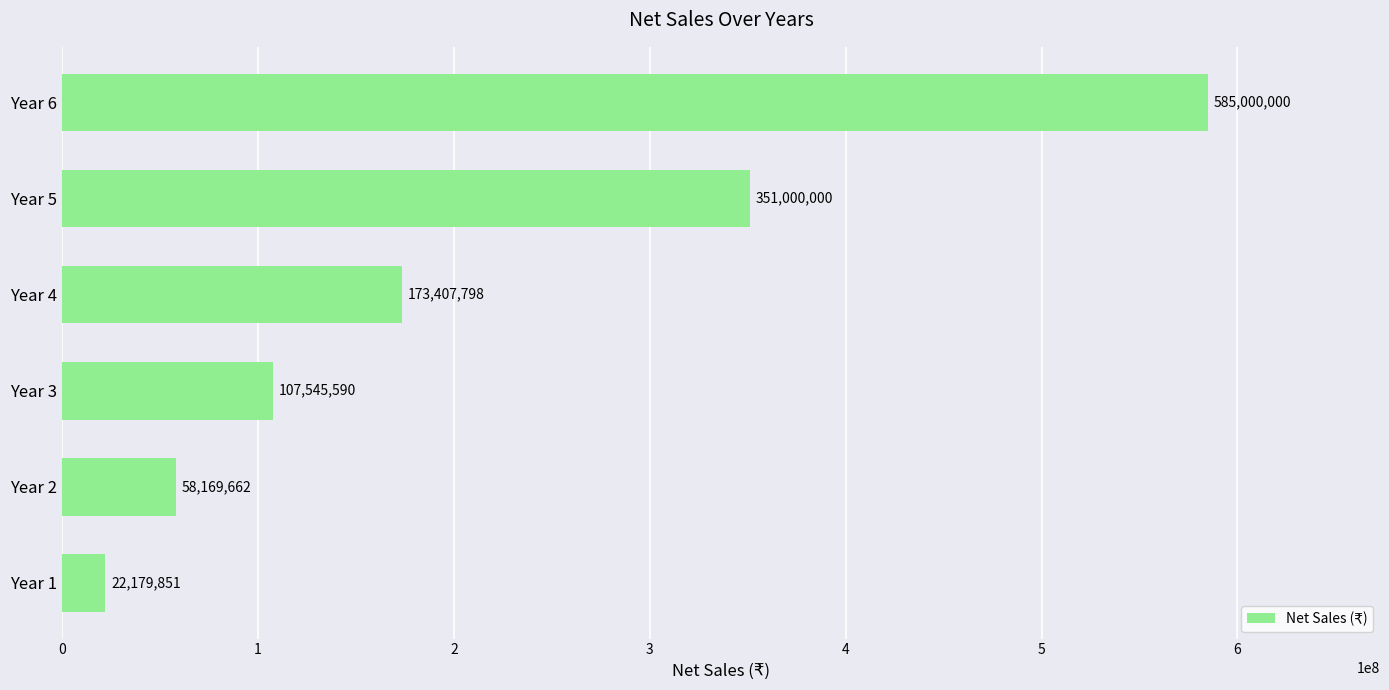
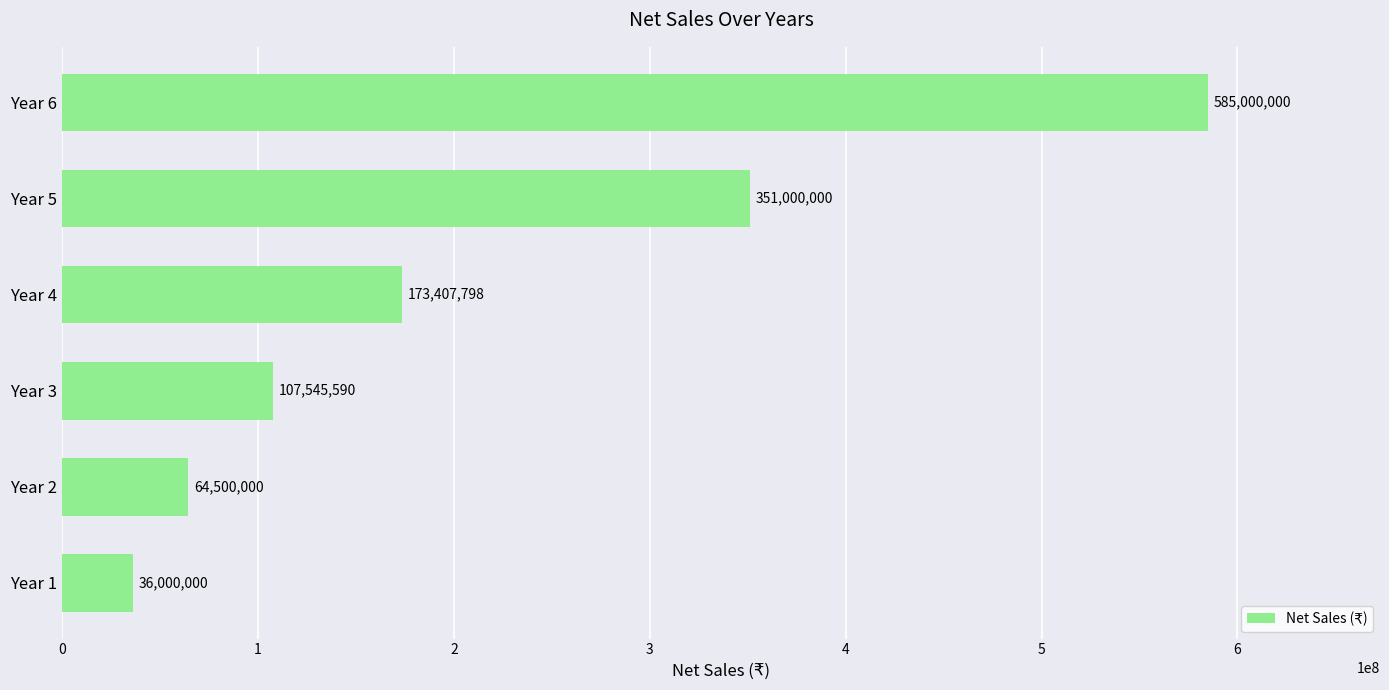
  {
    "Year 6": "585,000,000",
    "Year 5": "351,000,000",
    "Year 4": "173,407,798",
    "Year 3": "107,545,590",
-   "Year 2": "58,169,662",
-   "Year 1": "22,179,851"
+   "Year 2": "64,500,000",
+   "Year 1": "36,000,000"
  }
